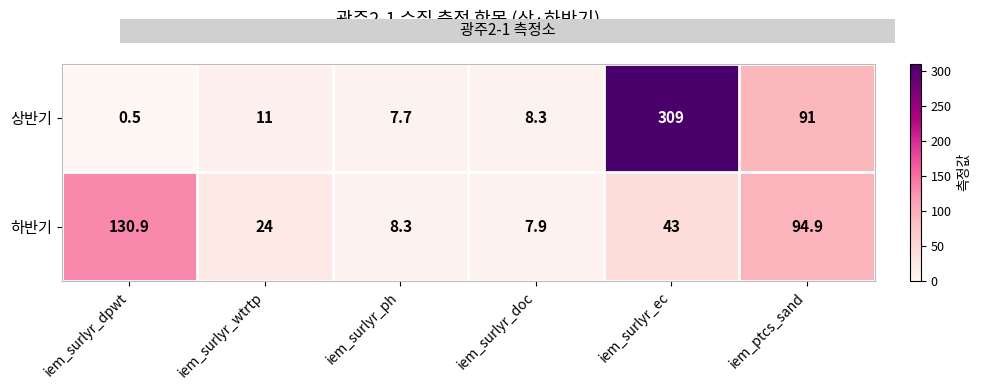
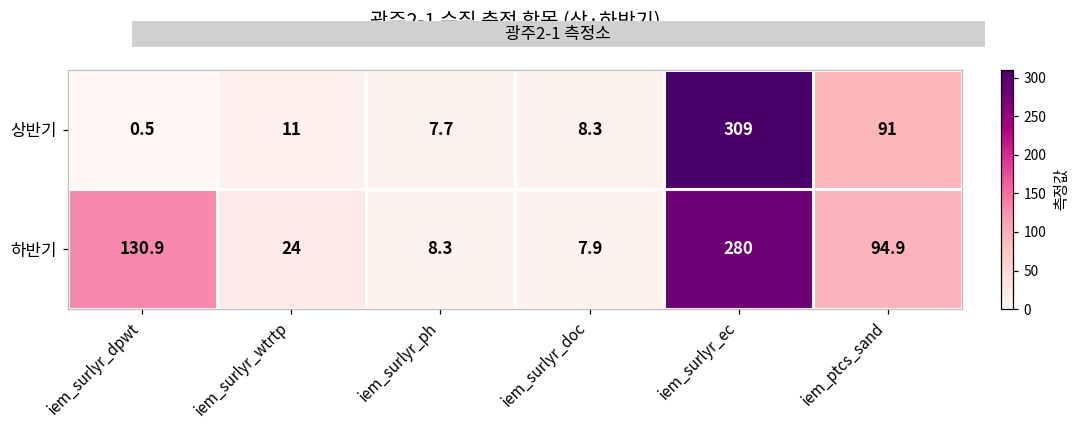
  {
    "상반기": {
      "iem_surlyr_dpwt": 0.5,
      "iem_surlyr_wtrtp": 11,
      "iem_surlyr_ph": 7.7,
      "iem_surlyr_doc": 8.3,
      "iem_surlyr_ec": 309,
      "iem_ptcs_sand": 91
    },
    "하반기": {
      "iem_surlyr_dpwt": 130.9,
      "iem_surlyr_wtrtp": 24,
      "iem_surlyr_ph": 8.3,
      "iem_surlyr_doc": 7.9,
-     "iem_surlyr_ec": 43,
+     "iem_surlyr_ec": 280,
      "iem_ptcs_sand": 94.9
    }
  }
